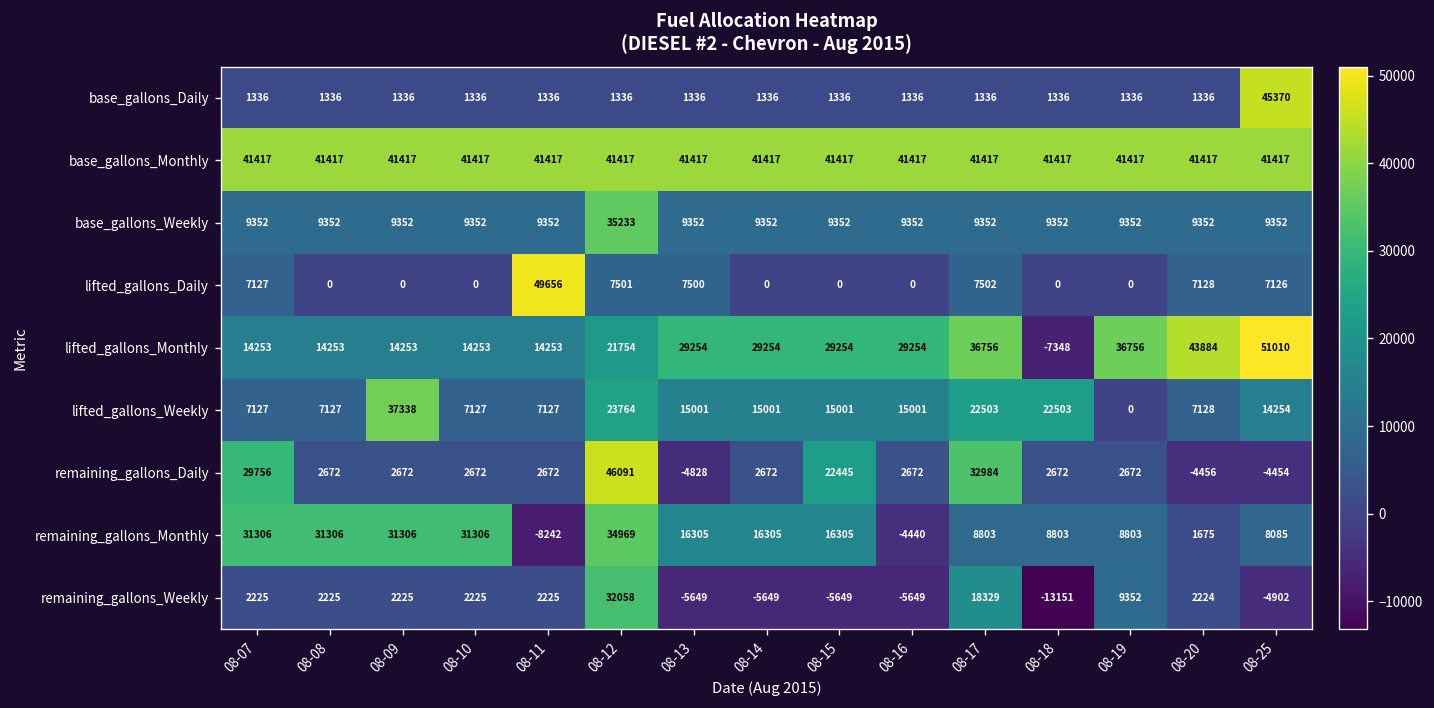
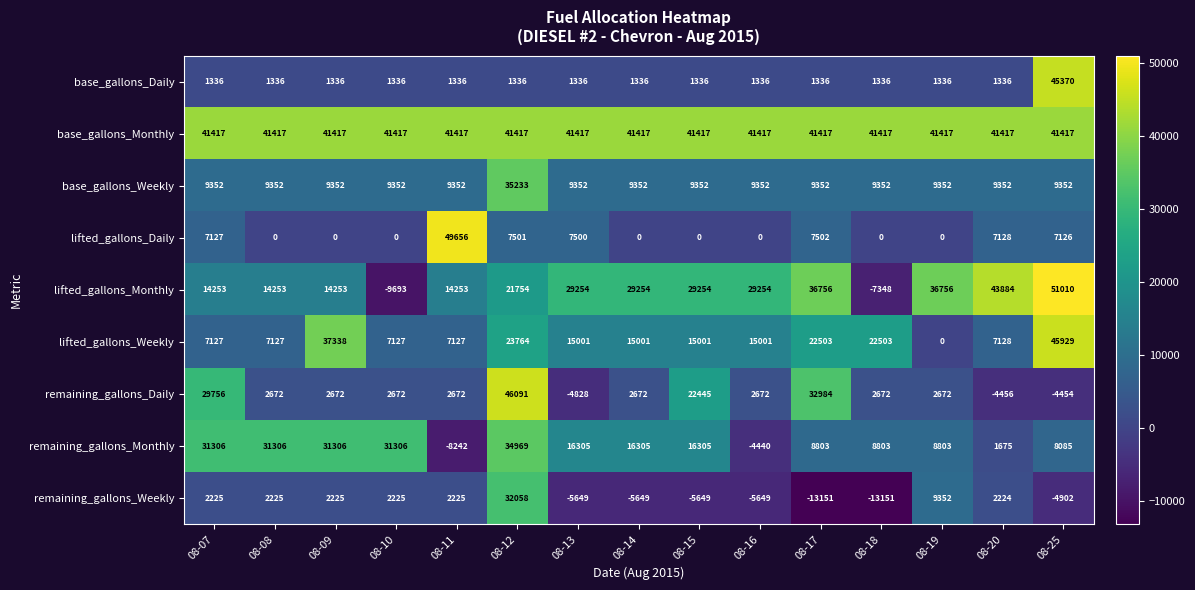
  {
    "base_gallons_Daily": {
      "08-07": 1336,
      "08-08": 1336,
      "08-09": 1336,
      "08-10": 1336,
      "08-11": 1336,
      "08-12": 1336,
      "08-13": 1336,
      "08-14": 1336,
      "08-15": 1336,
      "08-16": 1336,
      "08-17": 1336,
      "08-18": 1336,
      "08-19": 1336,
      "08-20": 1336,
      "08-25": 45370
    },
    "base_gallons_Monthly": {
      "08-07": 41417,
      "08-08": 41417,
      "08-09": 41417,
      "08-10": 41417,
      "08-11": 41417,
      "08-12": 41417,
      "08-13": 41417,
      "08-14": 41417,
      "08-15": 41417,
      "08-16": 41417,
      "08-17": 41417,
      "08-18": 41417,
      "08-19": 41417,
      "08-20": 41417,
      "08-25": 41417
    },
    "base_gallons_Weekly": {
      "08-07": 9352,
      "08-08": 9352,
      "08-09": 9352,
      "08-10": 9352,
      "08-11": 9352,
      "08-12": 35233,
      "08-13": 9352,
      "08-14": 9352,
      "08-15": 9352,
      "08-16": 9352,
      "08-17": 9352,
      "08-18": 9352,
      "08-19": 9352,
      "08-20": 9352,
      "08-25": 9352
    },
    "lifted_gallons_Daily": {
      "08-07": 7127,
      "08-08": 0,
      "08-09": 0,
      "08-10": 0,
      "08-11": 49656,
      "08-12": 7501,
      "08-13": 7500,
      "08-14": 0,
      "08-15": 0,
      "08-16": 0,
      "08-17": 7502,
      "08-18": 0,
      "08-19": 0,
      "08-20": 7128,
      "08-25": 7126
    },
    "lifted_gallons_Monthly": {
      "08-07": 14253,
      "08-08": 14253,
      "08-09": 14253,
-     "08-10": 14253,
+     "08-10": -9693,
      "08-11": 14253,
      "08-12": 21754,
      "08-13": 29254,
      "08-14": 29254,
      "08-15": 29254,
      "08-16": 29254,
      "08-17": 36756,
      "08-18": -7348,
      "08-19": 36756,
      "08-20": 43884,
      "08-25": 51010
    },
    "lifted_gallons_Weekly": {
      "08-07": 7127,
      "08-08": 7127,
      "08-09": 37338,
      "08-10": 7127,
      "08-11": 7127,
      "08-12": 23764,
      "08-13": 15001,
      "08-14": 15001,
      "08-15": 15001,
      "08-16": 15001,
      "08-17": 22503,
      "08-18": 22503,
      "08-19": 0,
      "08-20": 7128,
-     "08-25": 14254
+     "08-25": 45929
    },
    "remaining_gallons_Daily": {
      "08-07": 29756,
      "08-08": 2672,
      "08-09": 2672,
      "08-10": 2672,
      "08-11": 2672,
      "08-12": 46091,
      "08-13": -4828,
      "08-14": 2672,
      "08-15": 22445,
      "08-16": 2672,
      "08-17": 32984,
      "08-18": 2672,
      "08-19": 2672,
      "08-20": -4456,
      "08-25": -4454
    },
    "remaining_gallons_Monthly": {
      "08-07": 31306,
      "08-08": 31306,
      "08-09": 31306,
      "08-10": 31306,
      "08-11": -8242,
      "08-12": 34969,
      "08-13": 16305,
      "08-14": 16305,
      "08-15": 16305,
      "08-16": -4440,
      "08-17": 8803,
      "08-18": 8803,
      "08-19": 8803,
      "08-20": 1675,
      "08-25": 8085
    },
    "remaining_gallons_Weekly": {
      "08-07": 2225,
      "08-08": 2225,
      "08-09": 2225,
      "08-10": 2225,
      "08-11": 2225,
      "08-12": 32058,
      "08-13": -5649,
      "08-14": -5649,
      "08-15": -5649,
      "08-16": -5649,
-     "08-17": 18329,
+     "08-17": -13151,
      "08-18": -13151,
      "08-19": 9352,
      "08-20": 2224,
      "08-25": -4902
    }
  }
